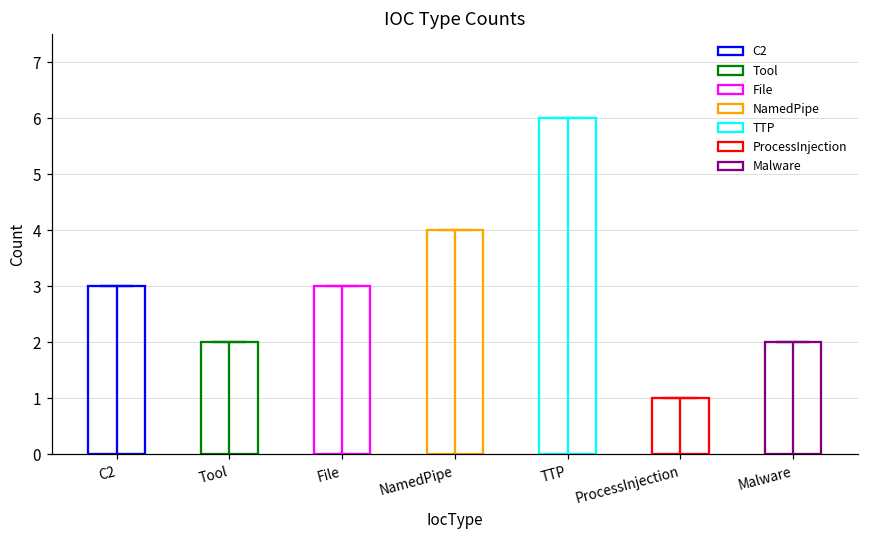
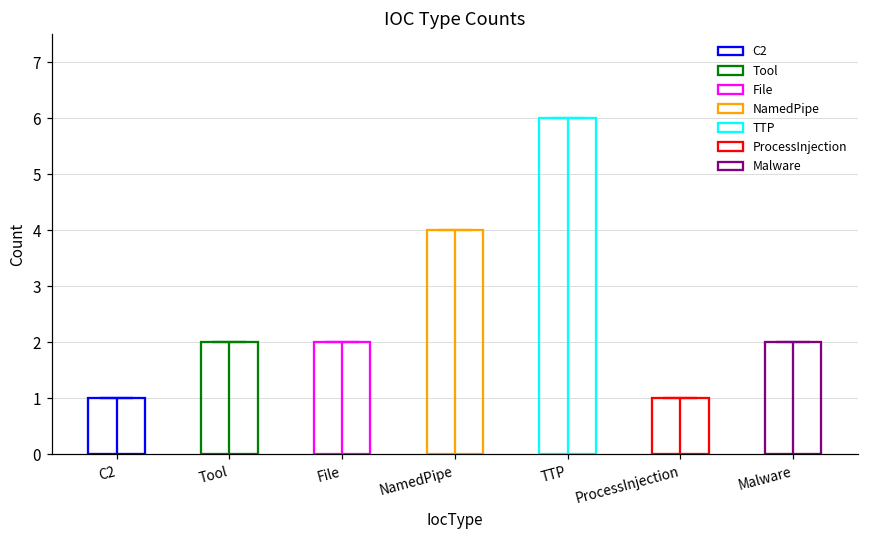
  {
-   "C2": 3,
+   "C2": 1,
    "Tool": 2,
-   "File": 3,
+   "File": 2,
    "NamedPipe": 4,
    "TTP": 6,
    "ProcessInjection": 1,
    "Malware": 2
  }
